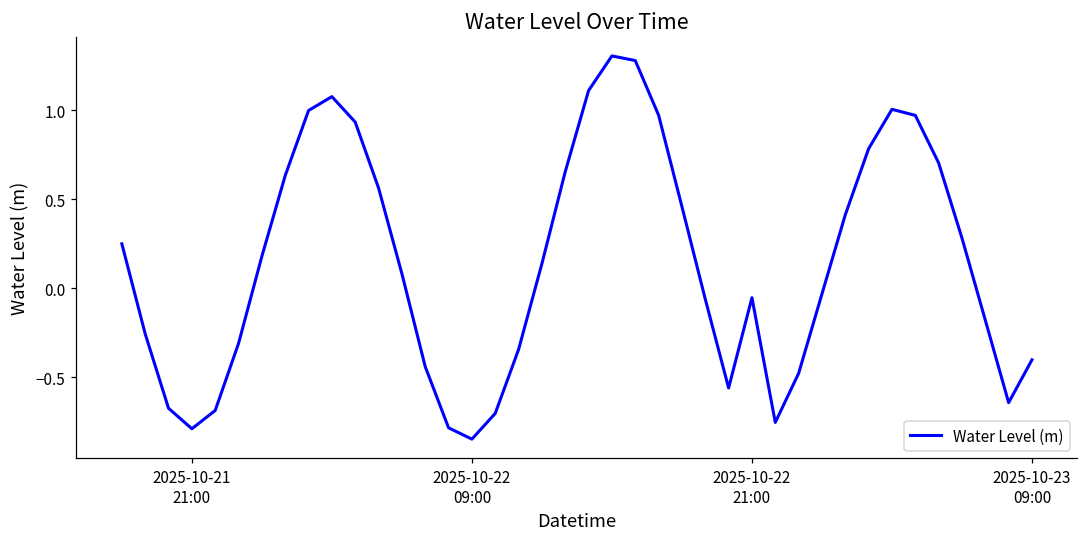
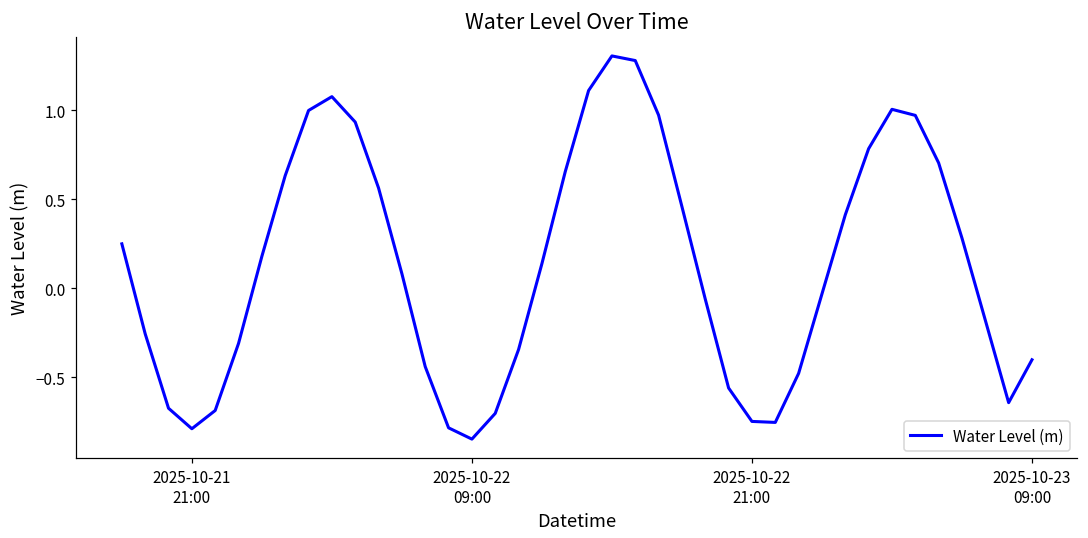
  {
    "2025-10-21 21:00": -0.79,
    "2025-10-22 09:00": -0.85,
-   "2025-10-22 21:00": -0.05,
+   "2025-10-22 21:00": -0.75,
    "2025-10-23 09:00": -0.40
  }
